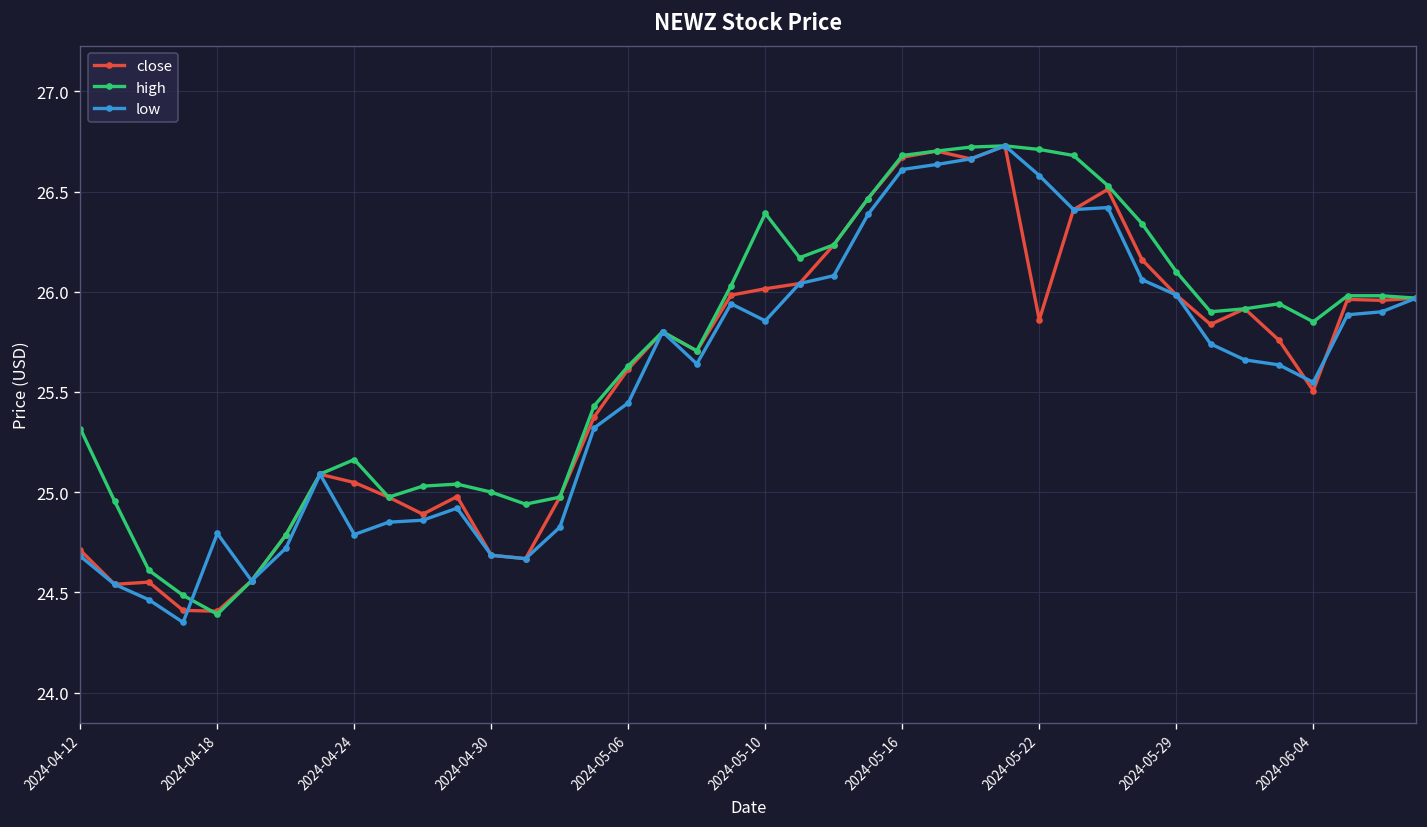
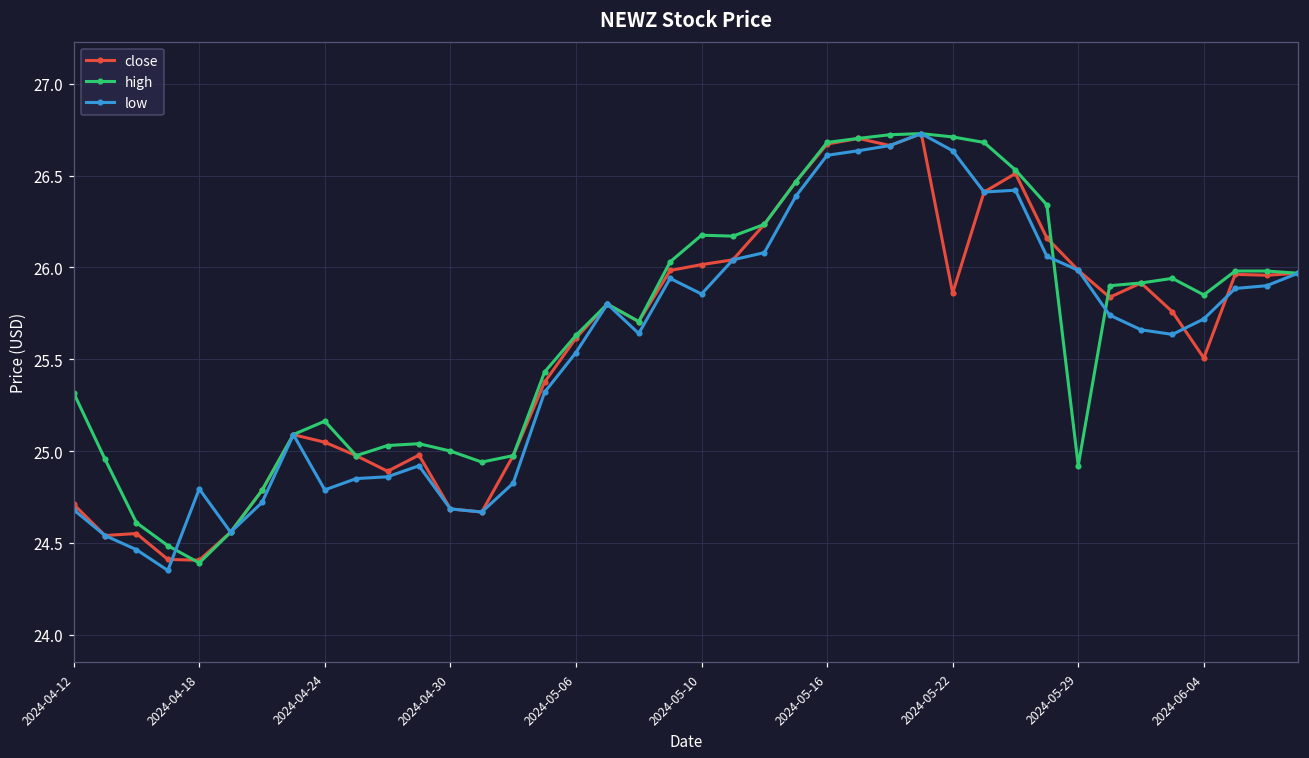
  {
    "close": {
      "2024-04-12": 24.71,
      "2024-04-18": 24.41,
      "2024-04-24": 25.05,
      "2024-05-10": 26.01,
      "2024-05-22": 25.86,
      "2024-06-04": 25.51
    },
    "high": {
      "2024-04-12": 25.32,
      "2024-04-18": 24.39,
      "2024-04-24": 25.16,
      "2024-04-30": 25.00,
-     "2024-05-10": 26.39,
+     "2024-05-10": 26.17,
      "2024-05-22": 26.71,
-     "2024-05-29": 26.10,
+     "2024-05-29": 24.92,
      "2024-06-04": 25.85
    },
    "low": {
      "2024-04-12": 24.68,
      "2024-04-18": 24.79,
      "2024-04-24": 24.79,
-     "2024-05-06": 25.45,
+     "2024-05-06": 25.54,
      "2024-05-10": 25.85,
      "2024-05-16": 26.61,
-     "2024-05-22": 26.58,
-     "2024-06-04": 25.55
+     "2024-05-22": 26.63,
+     "2024-06-04": 25.72
    }
  }
